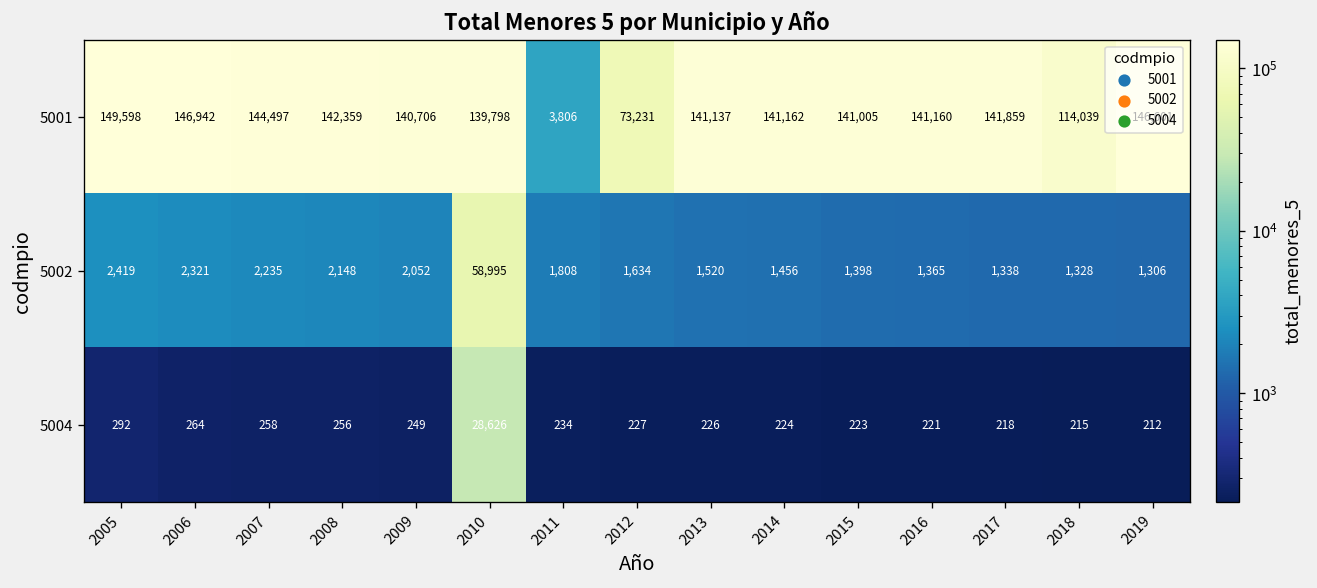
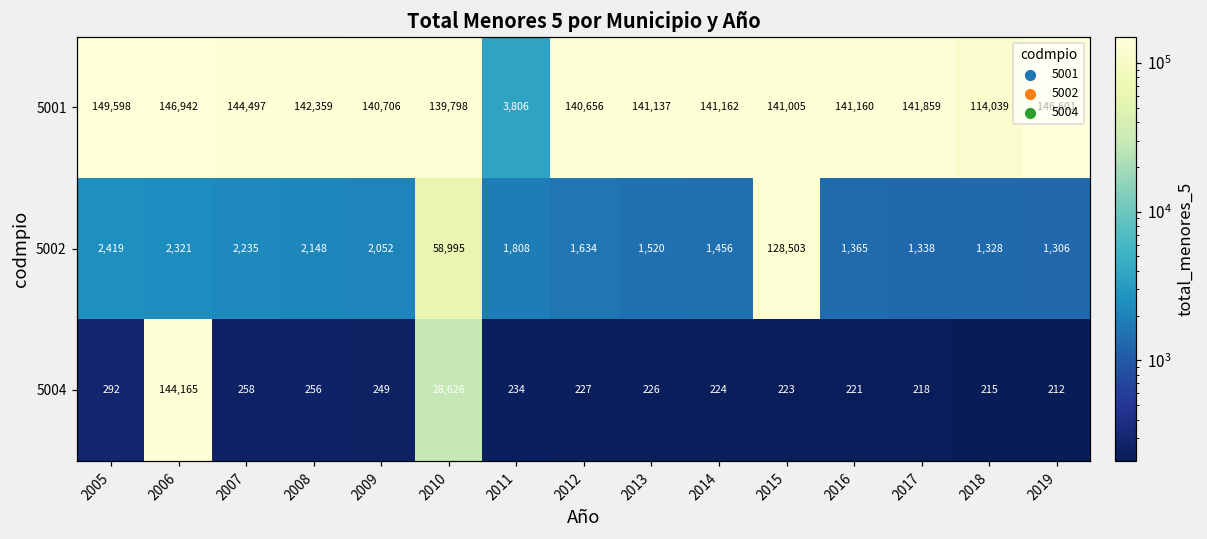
  {
    "5001": {
      "2005": "149,598",
      "2006": "146,942",
      "2007": "144,497",
      "2008": "142,359",
      "2009": "140,706",
      "2010": "139,798",
      "2011": "3,806",
-     "2012": "73,231",
+     "2012": "140,656",
      "2013": "141,137",
      "2014": "141,162",
      "2015": "141,005",
      "2016": "141,160",
      "2017": "141,859",
      "2018": "114,039"
    },
    "5002": {
      "2005": "2,419",
      "2006": "2,321",
      "2007": "2,235",
      "2008": "2,148",
      "2009": "2,052",
      "2010": "58,995",
      "2011": "1,808",
      "2012": "1,634",
      "2013": "1,520",
      "2014": "1,456",
-     "2015": "1,398",
+     "2015": "128,503",
      "2016": "1,365",
      "2017": "1,338",
      "2018": "1,328",
      "2019": "1,306"
    },
    "5004": {
      "2005": "292",
-     "2006": "264",
+     "2006": "144,165",
      "2007": "258",
      "2008": "256",
      "2009": "249",
      "2010": "28,626",
      "2011": "234",
      "2012": "227",
      "2013": "226",
      "2014": "224",
      "2015": "223",
      "2016": "221",
      "2017": "218",
      "2018": "215",
      "2019": "212"
    }
  }
